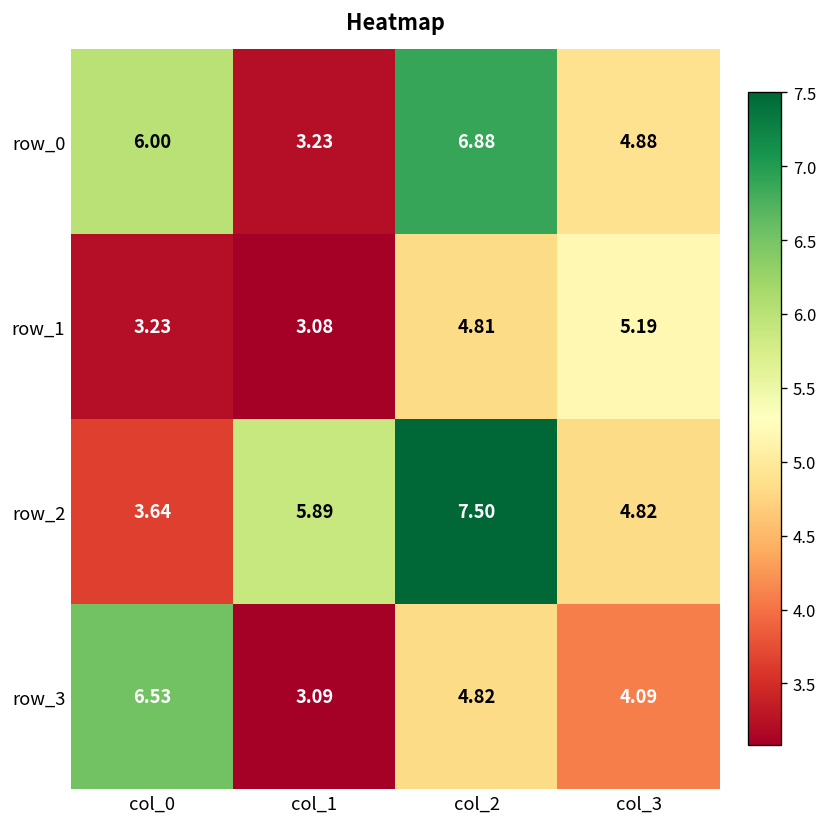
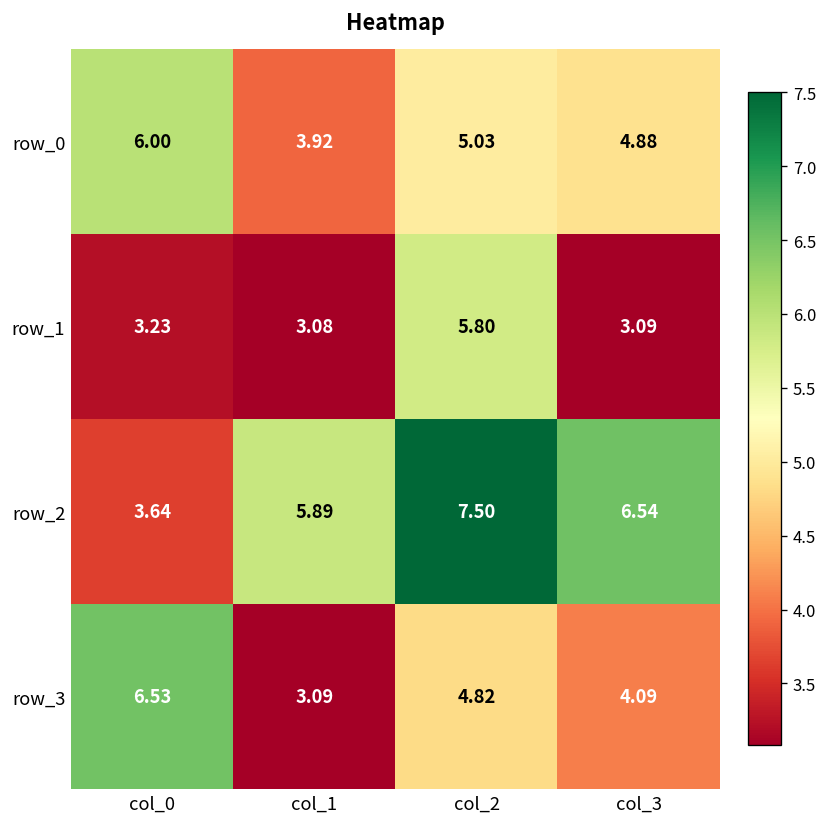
  {
    "row_0": {
      "col_0": 6.00,
-     "col_1": 3.23,
-     "col_2": 6.88,
+     "col_1": 3.92,
+     "col_2": 5.03,
      "col_3": 4.88
    },
    "row_1": {
      "col_0": 3.23,
      "col_1": 3.08,
-     "col_2": 4.81,
-     "col_3": 5.19
+     "col_2": 5.80,
+     "col_3": 3.09
    },
    "row_2": {
      "col_0": 3.64,
      "col_1": 5.89,
      "col_2": 7.50,
-     "col_3": 4.82
+     "col_3": 6.54
    },
    "row_3": {
      "col_0": 6.53,
      "col_1": 3.09,
      "col_2": 4.82,
      "col_3": 4.09
    }
  }
